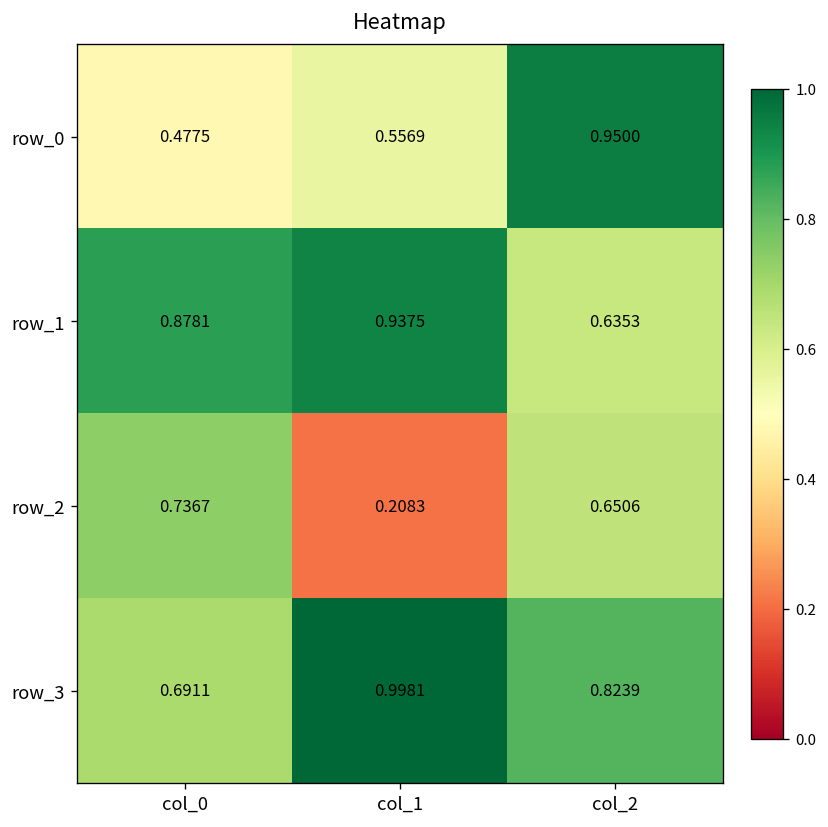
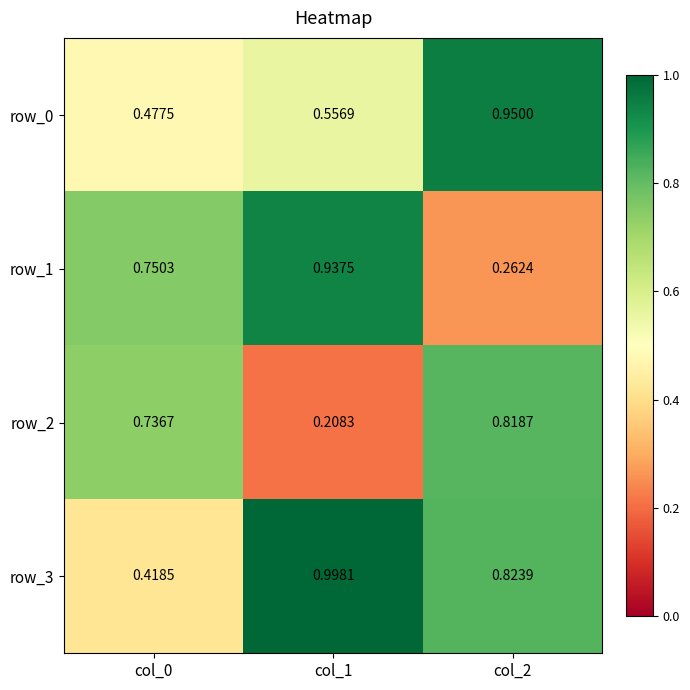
  {
    "row_0": {
      "col_0": 0.4775,
      "col_1": 0.5569,
      "col_2": 0.9500
    },
    "row_1": {
-     "col_0": 0.8781,
+     "col_0": 0.7503,
      "col_1": 0.9375,
-     "col_2": 0.6353
+     "col_2": 0.2624
    },
    "row_2": {
      "col_0": 0.7367,
      "col_1": 0.2083,
-     "col_2": 0.6506
+     "col_2": 0.8187
    },
    "row_3": {
-     "col_0": 0.6911,
+     "col_0": 0.4185,
      "col_1": 0.9981,
      "col_2": 0.8239
    }
  }
